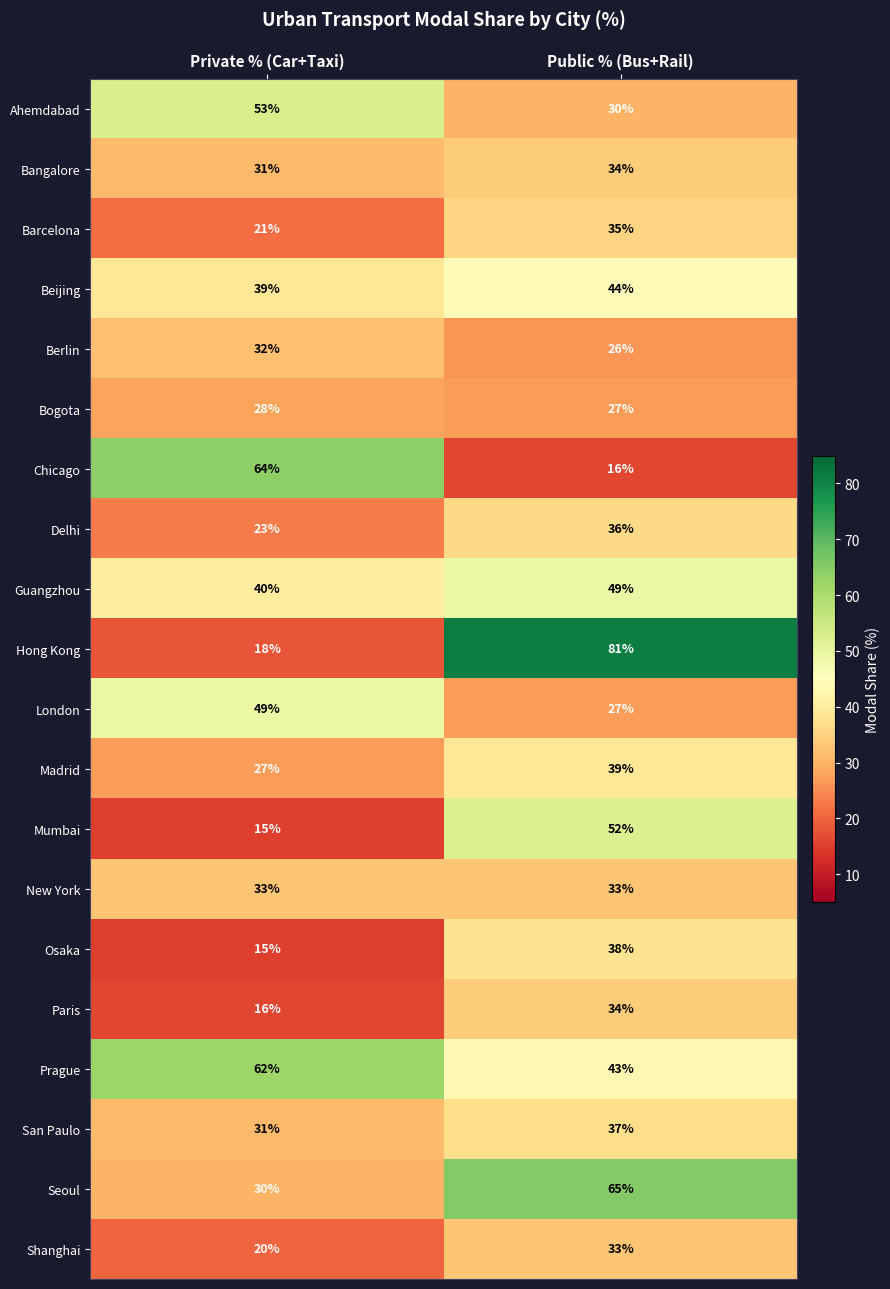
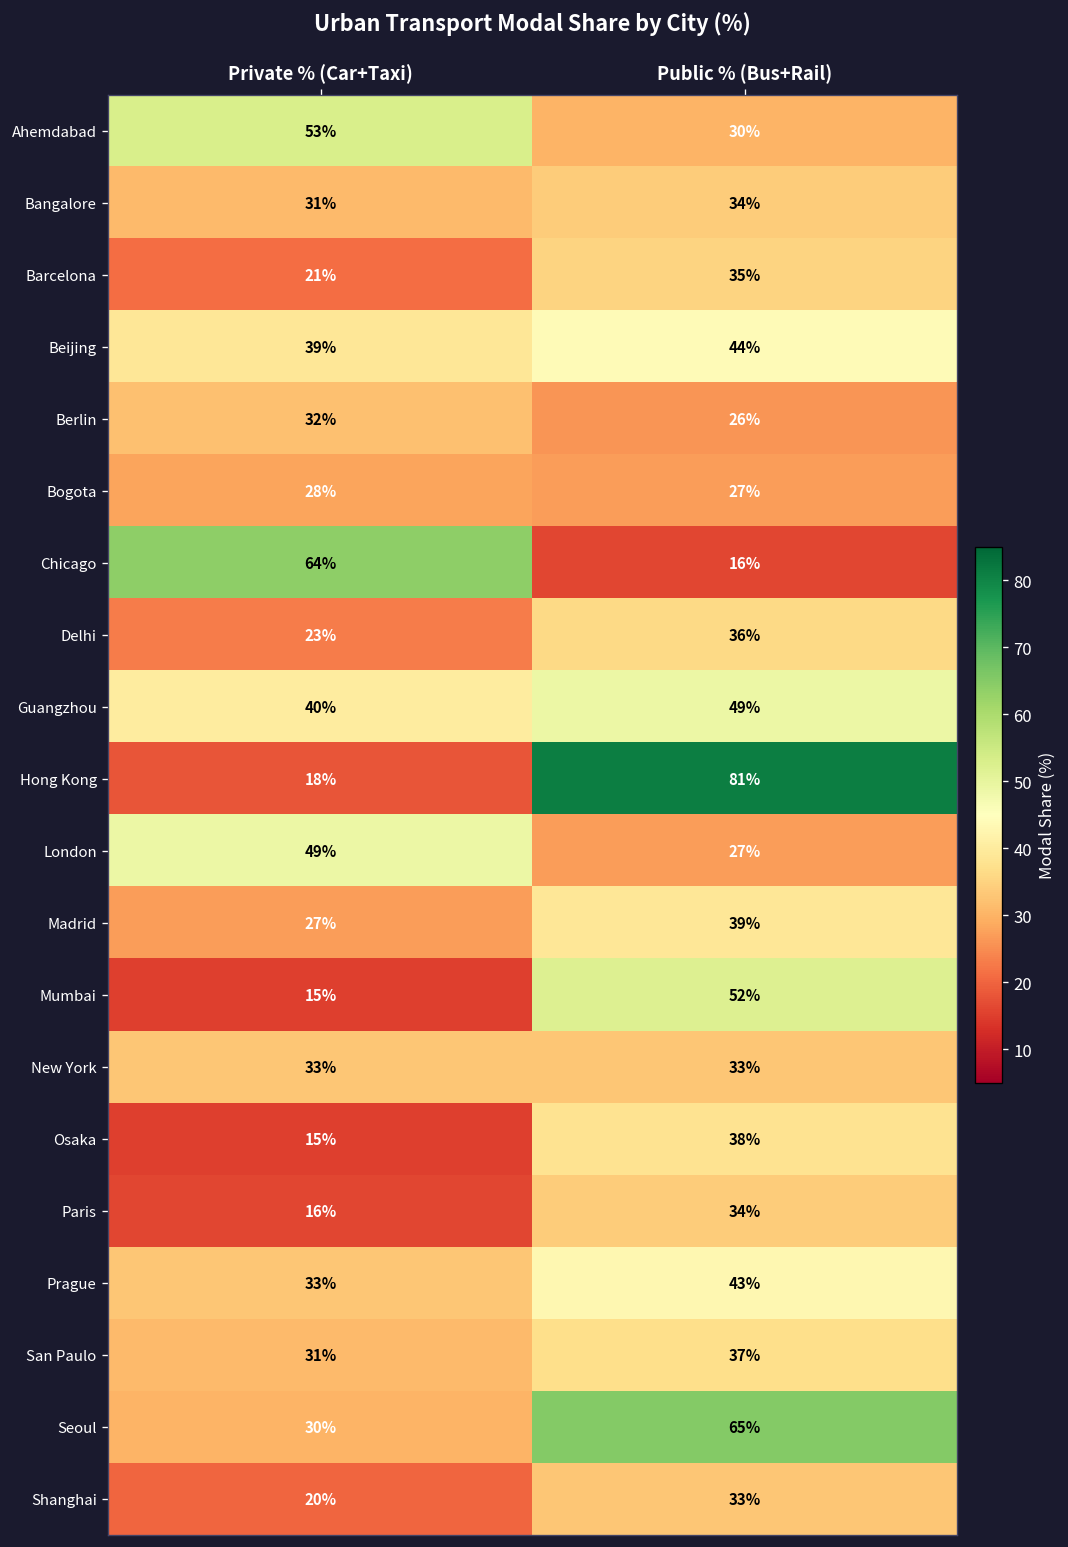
  {
    "Ahemdabad": {
      "Private % (Car+Taxi)": "53%",
      "Public % (Bus+Rail)": "30%"
    },
    "Bangalore": {
      "Private % (Car+Taxi)": "31%",
      "Public % (Bus+Rail)": "34%"
    },
    "Barcelona": {
      "Private % (Car+Taxi)": "21%",
      "Public % (Bus+Rail)": "35%"
    },
    "Beijing": {
      "Private % (Car+Taxi)": "39%",
      "Public % (Bus+Rail)": "44%"
    },
    "Berlin": {
      "Private % (Car+Taxi)": "32%",
      "Public % (Bus+Rail)": "26%"
    },
    "Bogota": {
      "Private % (Car+Taxi)": "28%",
      "Public % (Bus+Rail)": "27%"
    },
    "Chicago": {
      "Private % (Car+Taxi)": "64%",
      "Public % (Bus+Rail)": "16%"
    },
    "Delhi": {
      "Private % (Car+Taxi)": "23%",
      "Public % (Bus+Rail)": "36%"
    },
    "Guangzhou": {
      "Private % (Car+Taxi)": "40%",
      "Public % (Bus+Rail)": "49%"
    },
    "Hong Kong": {
      "Private % (Car+Taxi)": "18%",
      "Public % (Bus+Rail)": "81%"
    },
    "London": {
      "Private % (Car+Taxi)": "49%",
      "Public % (Bus+Rail)": "27%"
    },
    "Madrid": {
      "Private % (Car+Taxi)": "27%",
      "Public % (Bus+Rail)": "39%"
    },
    "Mumbai": {
      "Private % (Car+Taxi)": "15%",
      "Public % (Bus+Rail)": "52%"
    },
    "New York": {
      "Private % (Car+Taxi)": "33%",
      "Public % (Bus+Rail)": "33%"
    },
    "Osaka": {
      "Private % (Car+Taxi)": "15%",
      "Public % (Bus+Rail)": "38%"
    },
    "Paris": {
      "Private % (Car+Taxi)": "16%",
      "Public % (Bus+Rail)": "34%"
    },
    "Prague": {
-     "Private % (Car+Taxi)": "62%",
+     "Private % (Car+Taxi)": "33%",
      "Public % (Bus+Rail)": "43%"
    },
    "San Paulo": {
      "Private % (Car+Taxi)": "31%",
      "Public % (Bus+Rail)": "37%"
    },
    "Seoul": {
      "Private % (Car+Taxi)": "30%",
      "Public % (Bus+Rail)": "65%"
    },
    "Shanghai": {
      "Private % (Car+Taxi)": "20%",
      "Public % (Bus+Rail)": "33%"
    }
  }
